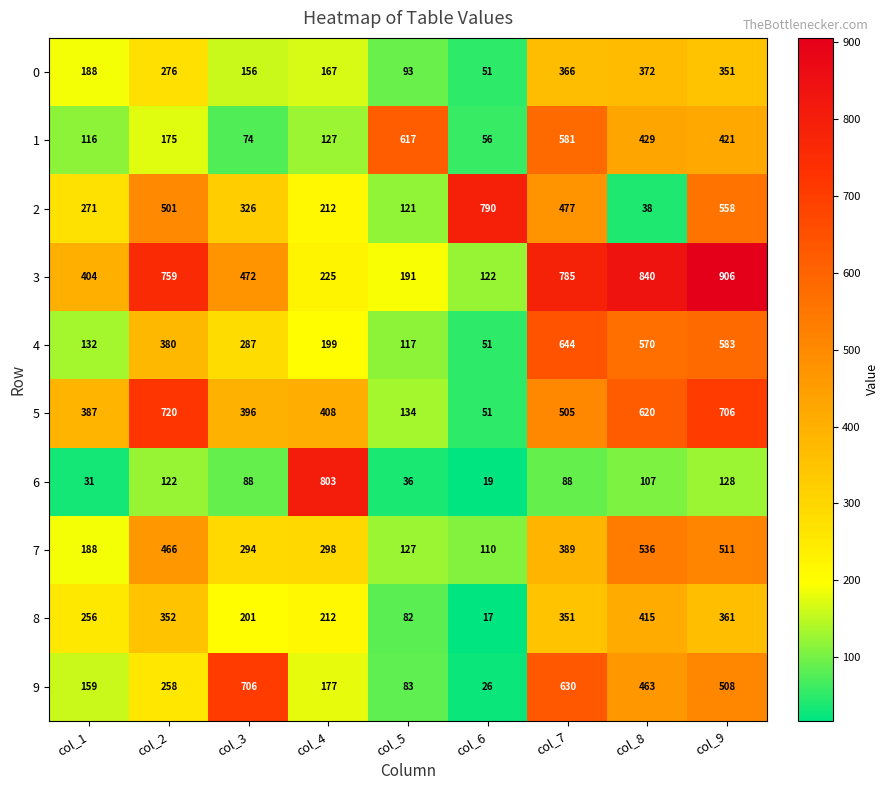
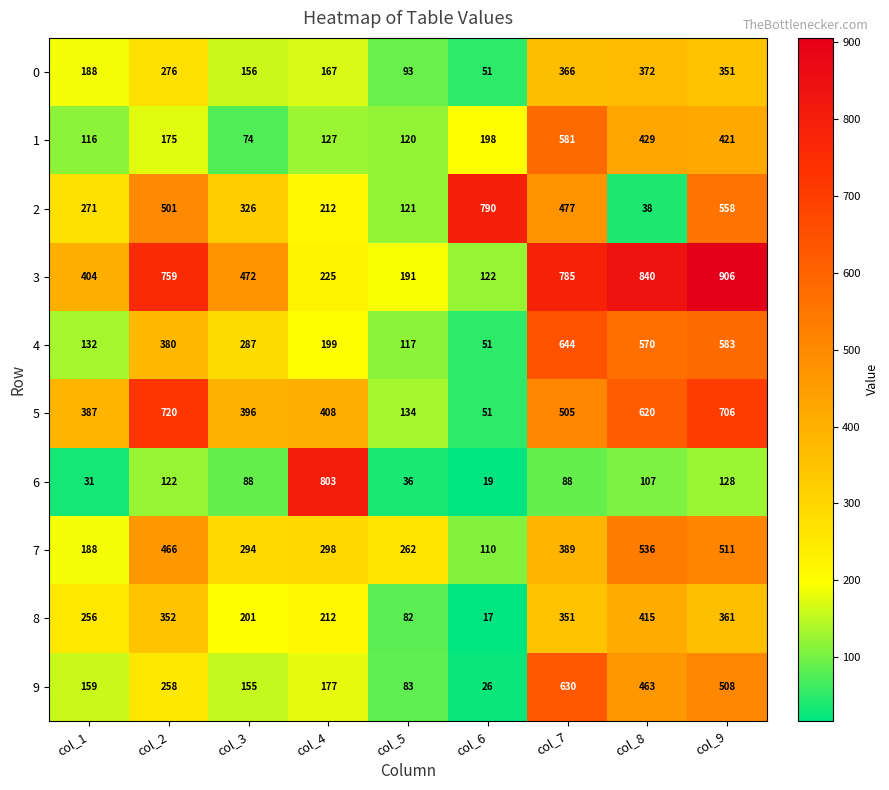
  {
    "0": {
      "col_1": 188,
      "col_2": 276,
      "col_3": 156,
      "col_4": 167,
      "col_5": 93,
      "col_6": 51,
      "col_7": 366,
      "col_8": 372,
      "col_9": 351
    },
    "1": {
      "col_1": 116,
      "col_2": 175,
      "col_3": 74,
      "col_4": 127,
-     "col_5": 617,
-     "col_6": 56,
+     "col_5": 120,
+     "col_6": 198,
      "col_7": 581,
      "col_8": 429,
      "col_9": 421
    },
    "2": {
      "col_1": 271,
      "col_2": 501,
      "col_3": 326,
      "col_4": 212,
      "col_5": 121,
      "col_6": 790,
      "col_7": 477,
      "col_8": 38,
      "col_9": 558
    },
    "3": {
      "col_1": 404,
      "col_2": 759,
      "col_3": 472,
      "col_4": 225,
      "col_5": 191,
      "col_6": 122,
      "col_7": 785,
      "col_8": 840,
      "col_9": 906
    },
    "4": {
      "col_1": 132,
      "col_2": 380,
      "col_3": 287,
      "col_4": 199,
      "col_5": 117,
      "col_6": 51,
      "col_7": 644,
      "col_8": 570,
      "col_9": 583
    },
    "5": {
      "col_1": 387,
      "col_2": 720,
      "col_3": 396,
      "col_4": 408,
      "col_5": 134,
      "col_6": 51,
      "col_7": 505,
      "col_8": 620,
      "col_9": 706
    },
    "6": {
      "col_1": 31,
      "col_2": 122,
      "col_3": 88,
      "col_4": 803,
      "col_5": 36,
      "col_6": 19,
      "col_7": 88,
      "col_8": 107,
      "col_9": 128
    },
    "7": {
      "col_1": 188,
      "col_2": 466,
      "col_3": 294,
      "col_4": 298,
-     "col_5": 127,
+     "col_5": 262,
      "col_6": 110,
      "col_7": 389,
      "col_8": 536,
      "col_9": 511
    },
    "8": {
      "col_1": 256,
      "col_2": 352,
      "col_3": 201,
      "col_4": 212,
      "col_5": 82,
      "col_6": 17,
      "col_7": 351,
      "col_8": 415,
      "col_9": 361
    },
    "9": {
      "col_1": 159,
      "col_2": 258,
-     "col_3": 706,
+     "col_3": 155,
      "col_4": 177,
      "col_5": 83,
      "col_6": 26,
      "col_7": 630,
      "col_8": 463,
      "col_9": 508
    }
  }
